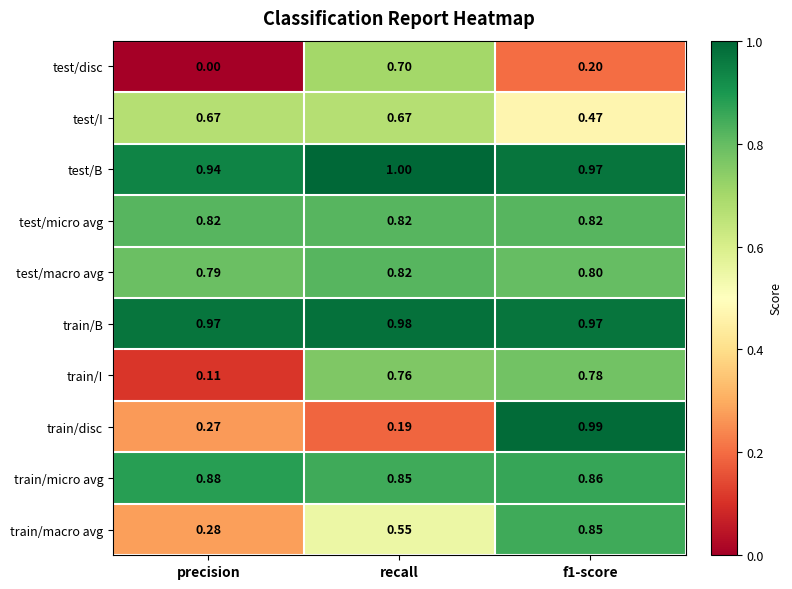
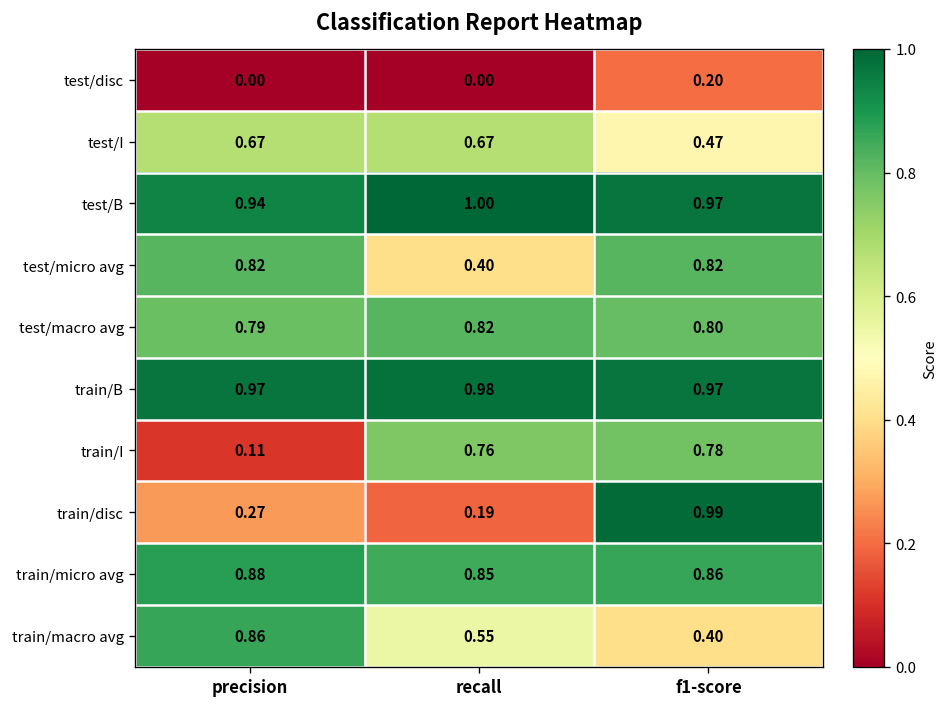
  {
    "test/disc": {
      "precision": 0.00,
-     "recall": 0.70,
+     "recall": 0.00,
      "f1-score": 0.20
    },
    "test/I": {
      "precision": 0.67,
      "recall": 0.67,
      "f1-score": 0.47
    },
    "test/B": {
      "precision": 0.94,
      "recall": 1.00,
      "f1-score": 0.97
    },
    "test/micro avg": {
      "precision": 0.82,
-     "recall": 0.82,
+     "recall": 0.40,
      "f1-score": 0.82
    },
    "test/macro avg": {
      "precision": 0.79,
      "recall": 0.82,
      "f1-score": 0.80
    },
    "train/B": {
      "precision": 0.97,
      "recall": 0.98,
      "f1-score": 0.97
    },
    "train/I": {
      "precision": 0.11,
      "recall": 0.76,
      "f1-score": 0.78
    },
    "train/disc": {
      "precision": 0.27,
      "recall": 0.19,
      "f1-score": 0.99
    },
    "train/micro avg": {
      "precision": 0.88,
      "recall": 0.85,
      "f1-score": 0.86
    },
    "train/macro avg": {
-     "precision": 0.28,
+     "precision": 0.86,
      "recall": 0.55,
-     "f1-score": 0.85
+     "f1-score": 0.40
    }
  }
